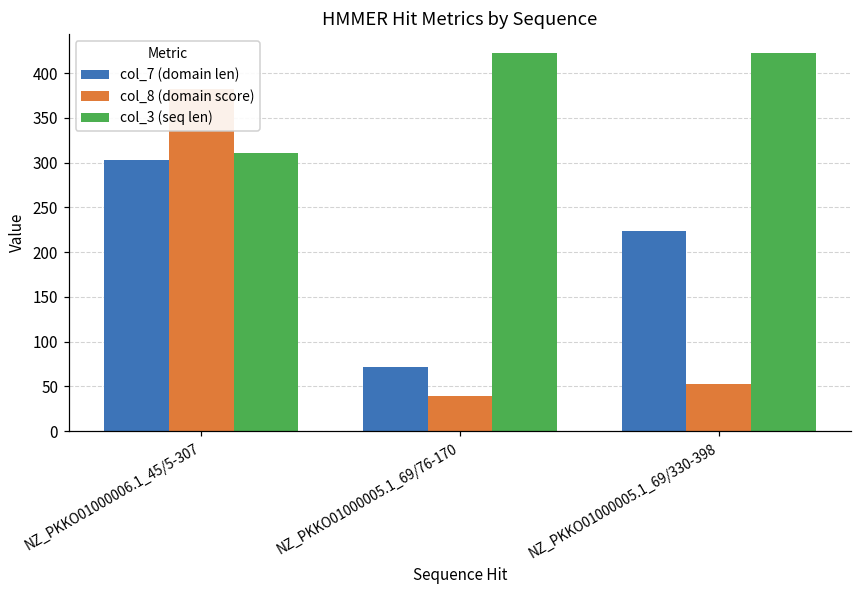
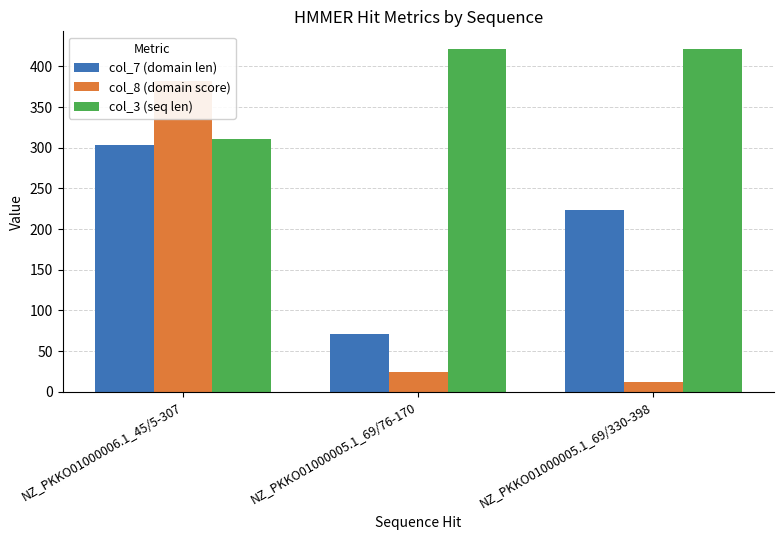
  {
    "col_7 (domain len)": {
      "NZ_PKKO01000006.1_45/5-307": 300,
      "NZ_PKKO01000005.1_69/76-170": 70,
      "NZ_PKKO01000005.1_69/330-398": 220
    },
    "col_8 (domain score)": {
-     "NZ_PKKO01000005.1_69/76-170": 40,
-     "NZ_PKKO01000005.1_69/330-398": 50
+     "NZ_PKKO01000005.1_69/76-170": 20,
+     "NZ_PKKO01000005.1_69/330-398": 10
    },
    "col_3 (seq len)": {
      "NZ_PKKO01000006.1_45/5-307": 310,
      "NZ_PKKO01000005.1_69/76-170": 420,
      "NZ_PKKO01000005.1_69/330-398": 420
    }
  }
